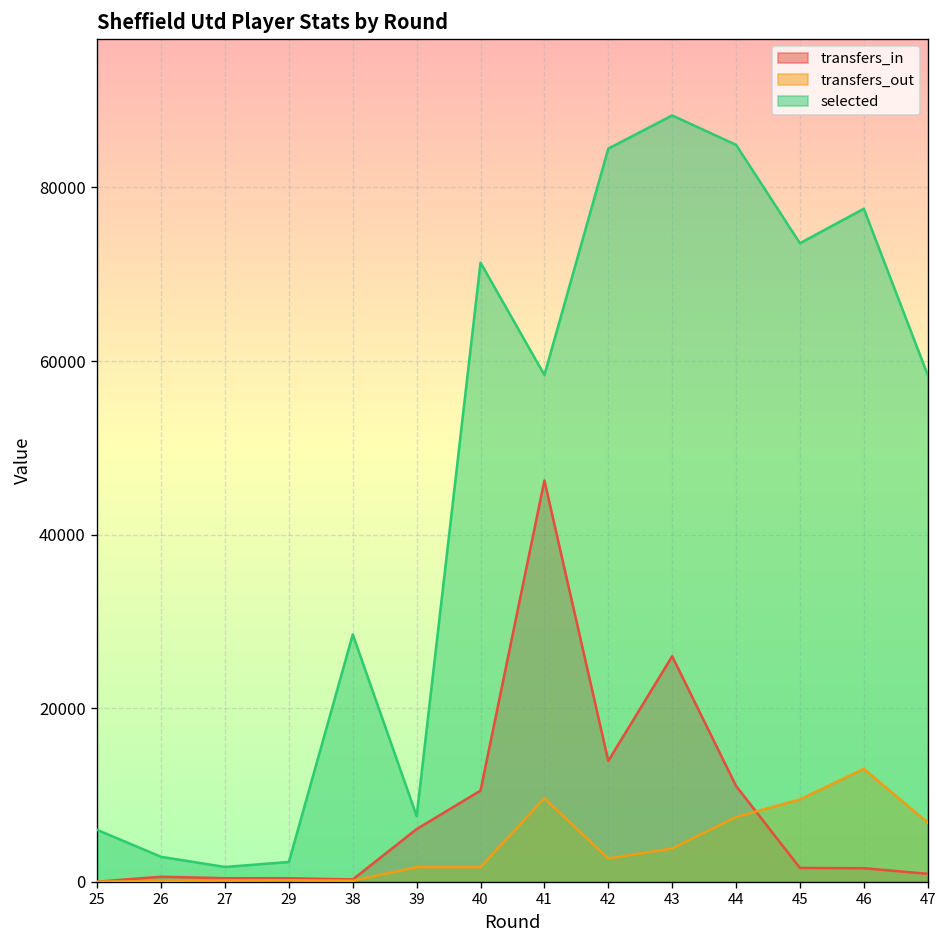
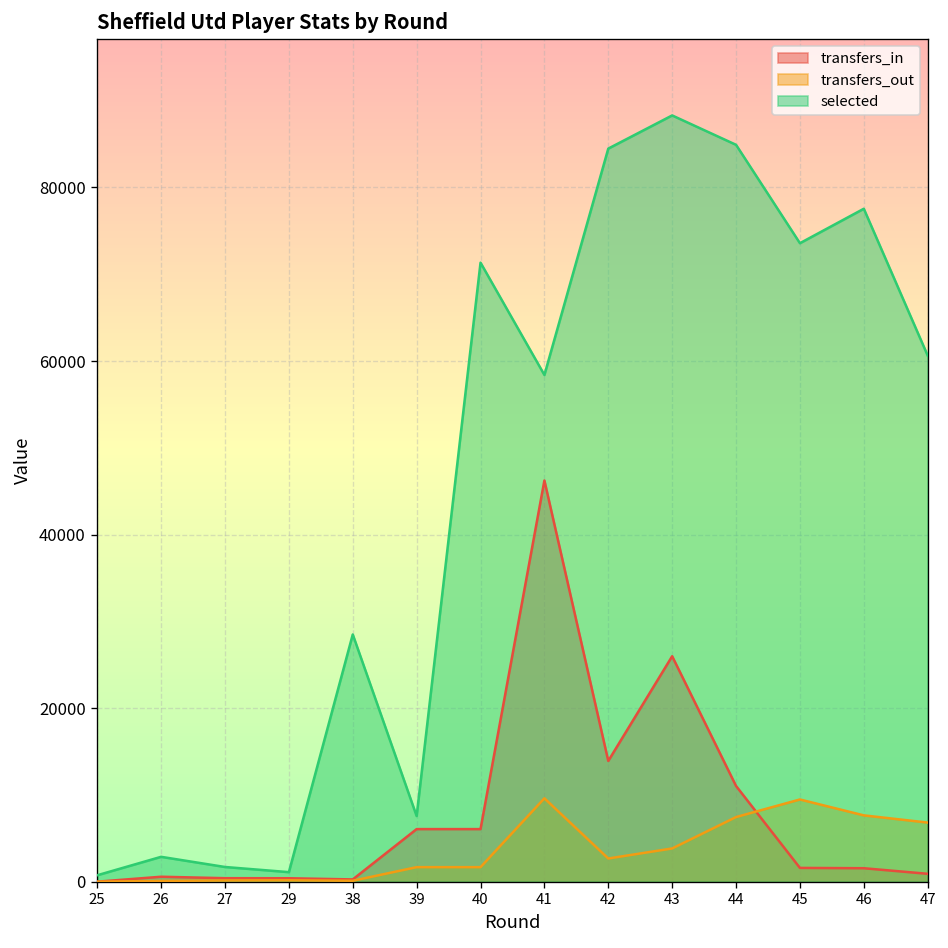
  {
    "transfers_in": {
      "26": 1000,
      "39": 6000,
-     "40": 10000,
+     "40": 6000,
      "41": 46000,
      "42": 14000,
      "43": 26000,
      "44": 11000,
      "45": 2000,
      "46": 2000,
      "47": 1000
    },
    "transfers_out": {
      "26": 0,
      "39": 2000,
      "40": 2000,
      "41": 10000,
      "42": 3000,
      "43": 4000,
      "44": 7000,
      "45": 9000,
-     "46": 13000,
+     "46": 8000,
      "47": 7000
    },
    "selected": {
-     "25": 6000,
+     "25": 1000,
      "26": 3000,
      "27": 2000,
-     "29": 2000,
+     "29": 1000,
      "38": 28000,
      "39": 8000,
      "40": 71000,
      "41": 58000,
      "42": 84000,
      "43": 88000,
      "44": 85000,
      "45": 74000,
      "46": 78000,
-     "47": 58000
+     "47": 61000
    }
  }
